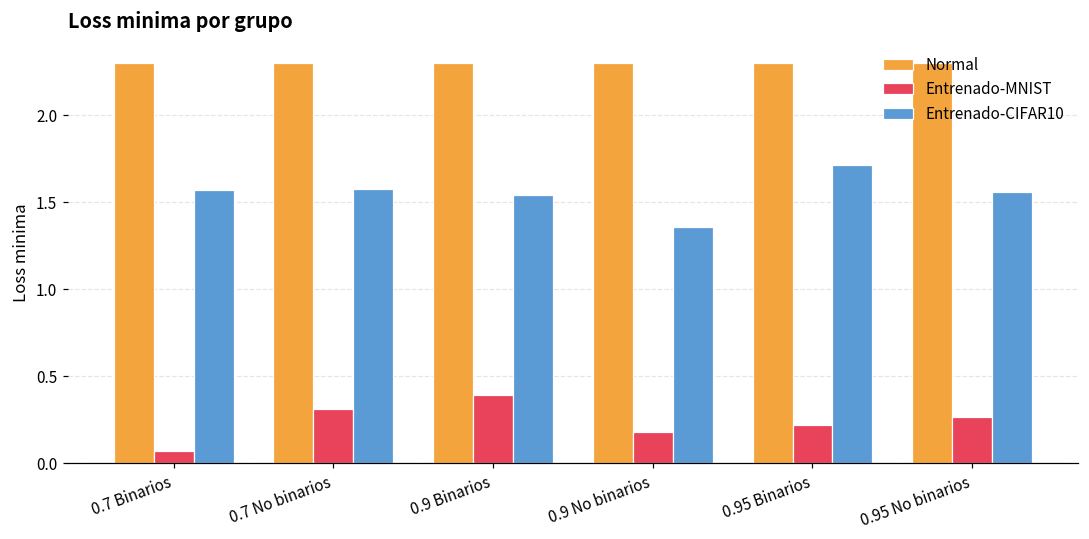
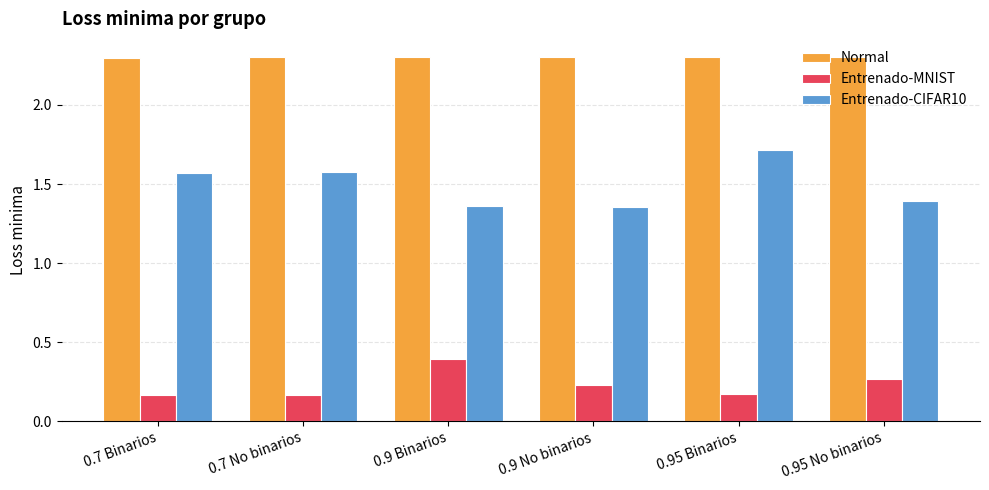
  {
    "Normal": {
      "0.7 Binarios": 2.30,
      "0.7 No binarios": 2.30,
      "0.9 Binarios": 2.30,
      "0.9 No binarios": 2.30,
      "0.95 Binarios": 2.30,
      "0.95 No binarios": 2.30
    },
    "Entrenado-MNIST": {
-     "0.7 Binarios": 0.07,
-     "0.7 No binarios": 0.31,
+     "0.7 Binarios": 0.16,
+     "0.7 No binarios": 0.17,
      "0.9 Binarios": 0.39,
-     "0.9 No binarios": 0.18,
-     "0.95 Binarios": 0.22,
+     "0.9 No binarios": 0.23,
+     "0.95 Binarios": 0.17,
      "0.95 No binarios": 0.27
    },
    "Entrenado-CIFAR10": {
      "0.7 Binarios": 1.57,
      "0.7 No binarios": 1.58,
-     "0.9 Binarios": 1.55,
+     "0.9 Binarios": 1.36,
      "0.9 No binarios": 1.36,
      "0.95 Binarios": 1.72,
-     "0.95 No binarios": 1.56
+     "0.95 No binarios": 1.39
    }
  }
